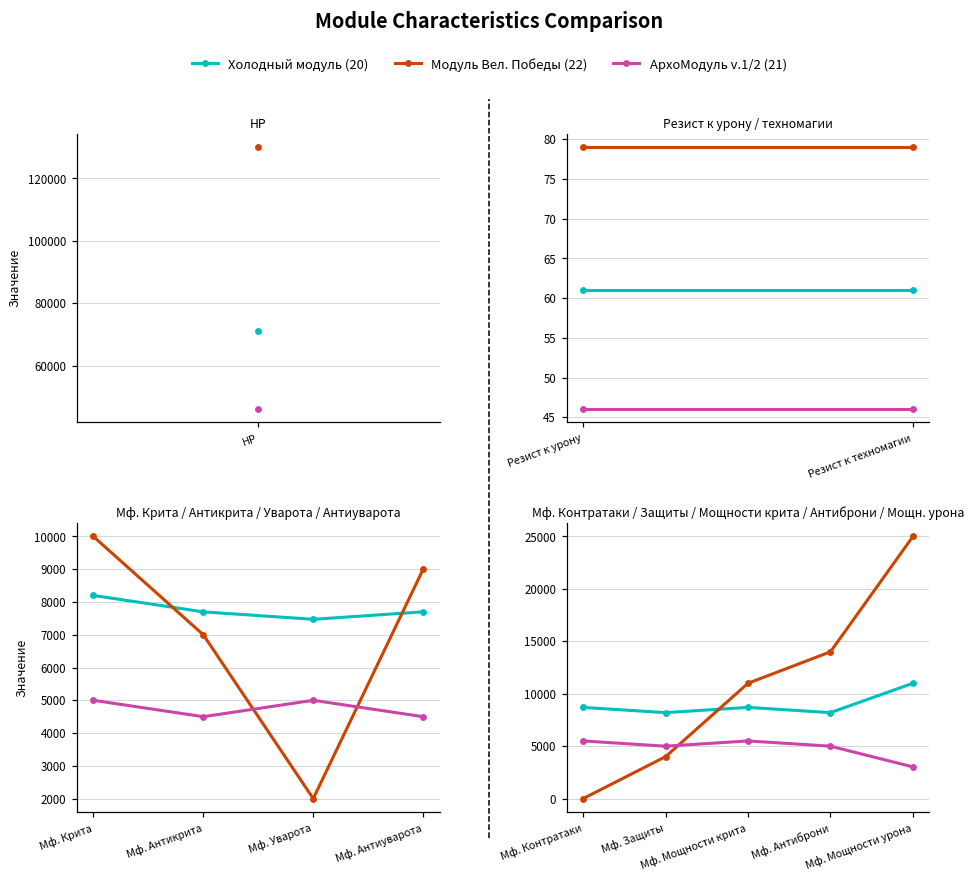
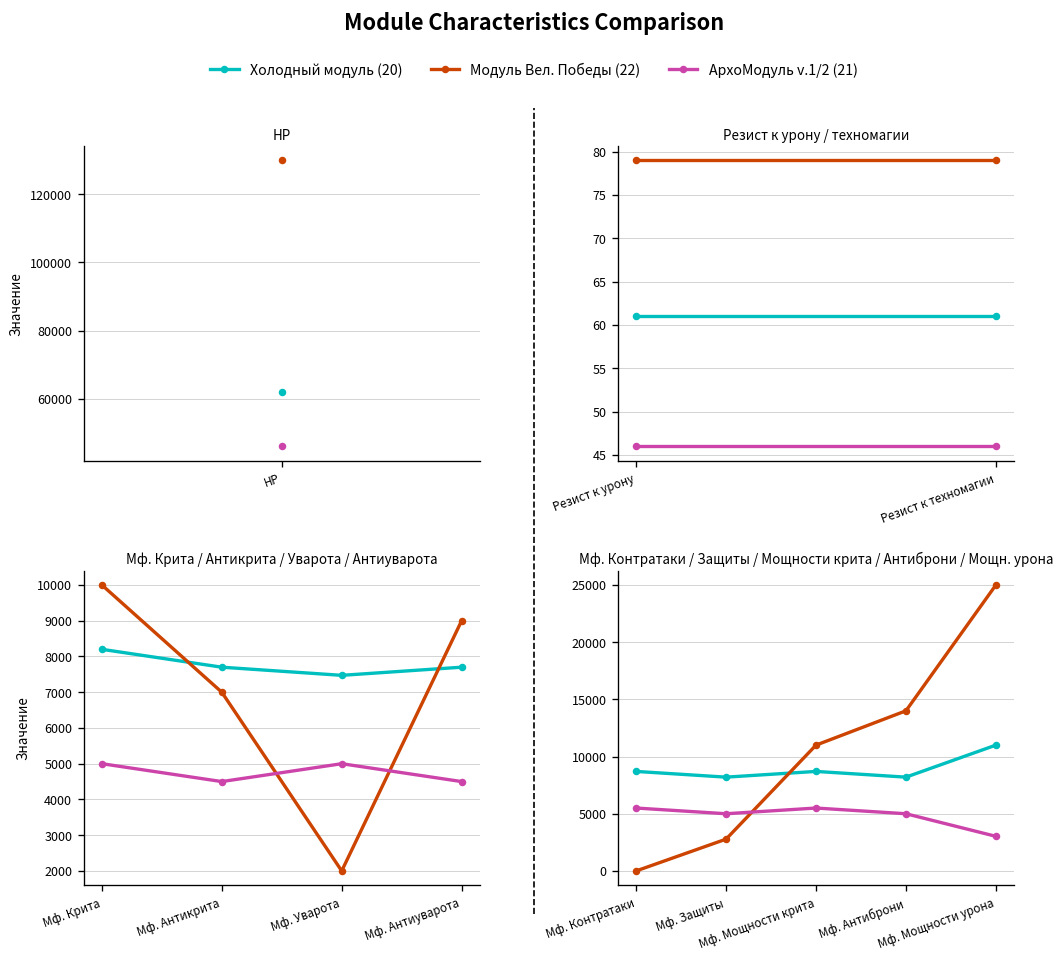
  {
    "HP": {
      "Холодный модуль (20)": {
-       "HP": 71000
+       "HP": 62000
      },
      "Модуль Вел. Победы (22)": {
        "HP": 130000
      },
      "АрхоМодуль v.1/2 (21)": {
        "HP": 46000
      }
    },
    "Резист к урону / техномагии": {
      "Холодный модуль (20)": {
        "Резист к урону": 61,
        "Резист к техномагии": 61
      },
      "Модуль Вел. Победы (22)": {
        "Резист к урону": 79,
        "Резист к техномагии": 79
      },
      "АрхоМодуль v.1/2 (21)": {
        "Резист к урону": 46,
        "Резист к техномагии": 46
      }
    },
    "Мф. Крита / Антикрита / Уварота / Антиуварота": {
      "Холодный модуль (20)": {
        "Мф. Крита": 8200,
        "Мф. Антикрита": 7700,
        "Мф. Уварота": 7500,
        "Мф. Антиуварота": 7700
      },
      "Модуль Вел. Победы (22)": {
        "Мф. Крита": 10000,
        "Мф. Антикрита": 7000,
        "Мф. Уварота": 2000,
        "Мф. Антиуварота": 9000
      },
      "АрхоМодуль v.1/2 (21)": {
        "Мф. Крита": 5000,
        "Мф. Антикрита": 4500,
        "Мф. Уварота": 5000,
        "Мф. Антиуварота": 4500
      }
    },
    "Мф. Контратаки / Защиты / Мощности крита / Антиброни / Мощн. урона": {
      "Холодный модуль (20)": {
        "Мф. Контратаки": 9000,
        "Мф. Защиты": 8000,
        "Мф. Мощности крита": 9000,
        "Мф. Антиброни": 8000,
        "Мф. Мощности урона": 11000
      },
      "Модуль Вел. Победы (22)": {
        "Мф. Контратаки": 0,
-       "Мф. Защиты": 4000,
+       "Мф. Защиты": 3000,
        "Мф. Мощности крита": 11000,
        "Мф. Антиброни": 14000,
        "Мф. Мощности урона": 25000
      },
      "АрхоМодуль v.1/2 (21)": {
        "Мф. Контратаки": 6000,
        "Мф. Защиты": 5000,
        "Мф. Мощности крита": 6000,
        "Мф. Антиброни": 5000,
        "Мф. Мощности урона": 3000
      }
    }
  }
